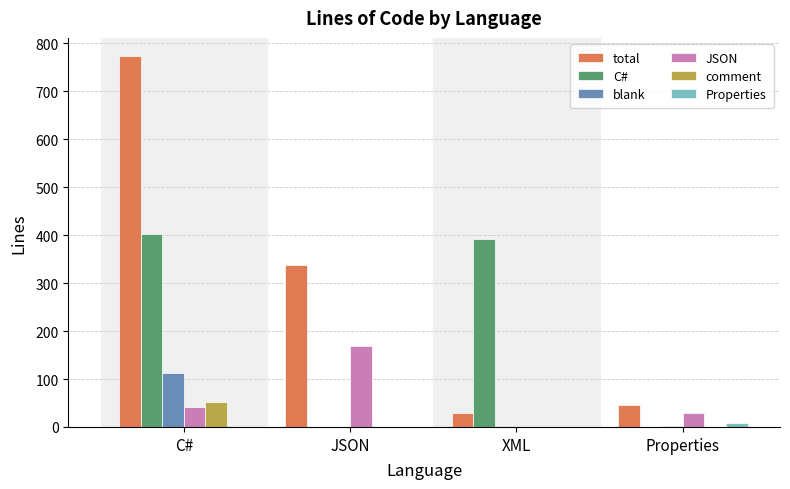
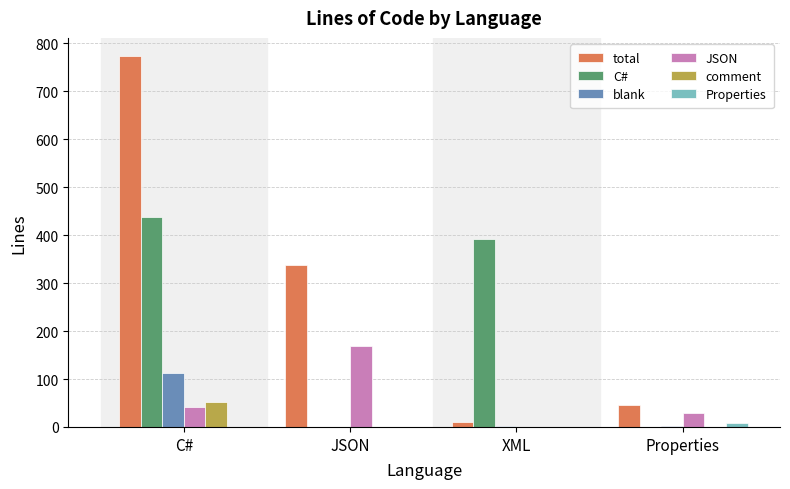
  {
    "total": {
      "C#": 770,
      "JSON": 340,
-     "XML": 30,
+     "XML": 10,
      "Properties": 50
    },
    "C#": {
-     "C#": 400,
+     "C#": 440,
      "JSON": 0,
      "XML": 390,
      "Properties": 0
    },
    "JSON": {
      "C#": 40,
      "JSON": 170,
      "XML": 0,
      "Properties": 30
    },
    "comment": {
      "C#": 50,
      "JSON": 0,
      "XML": 0,
      "Properties": 0
    }
  }
